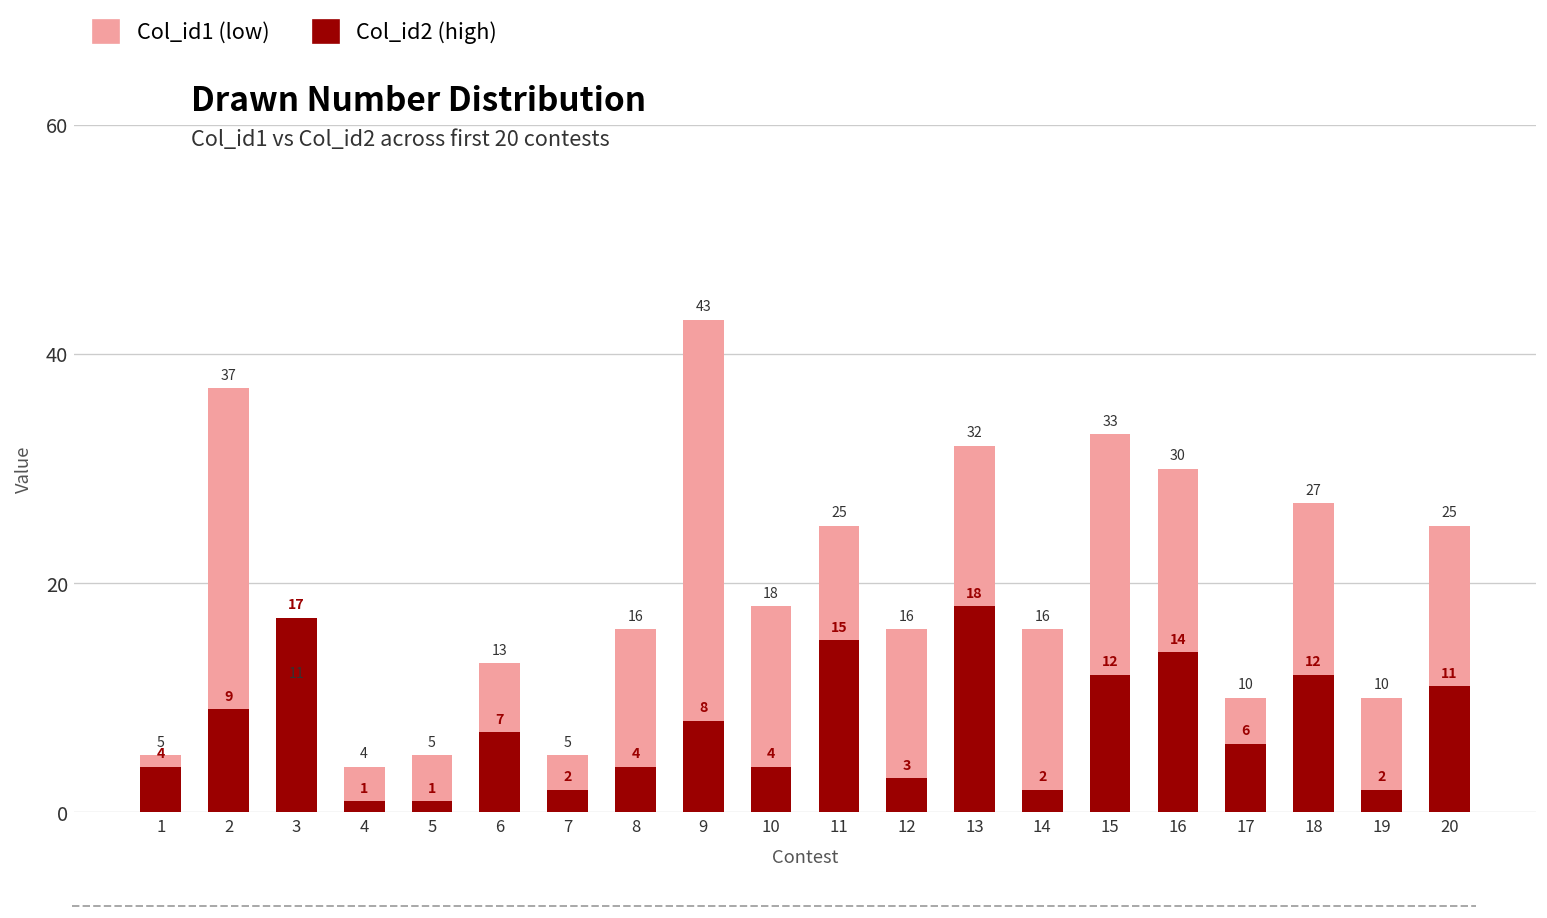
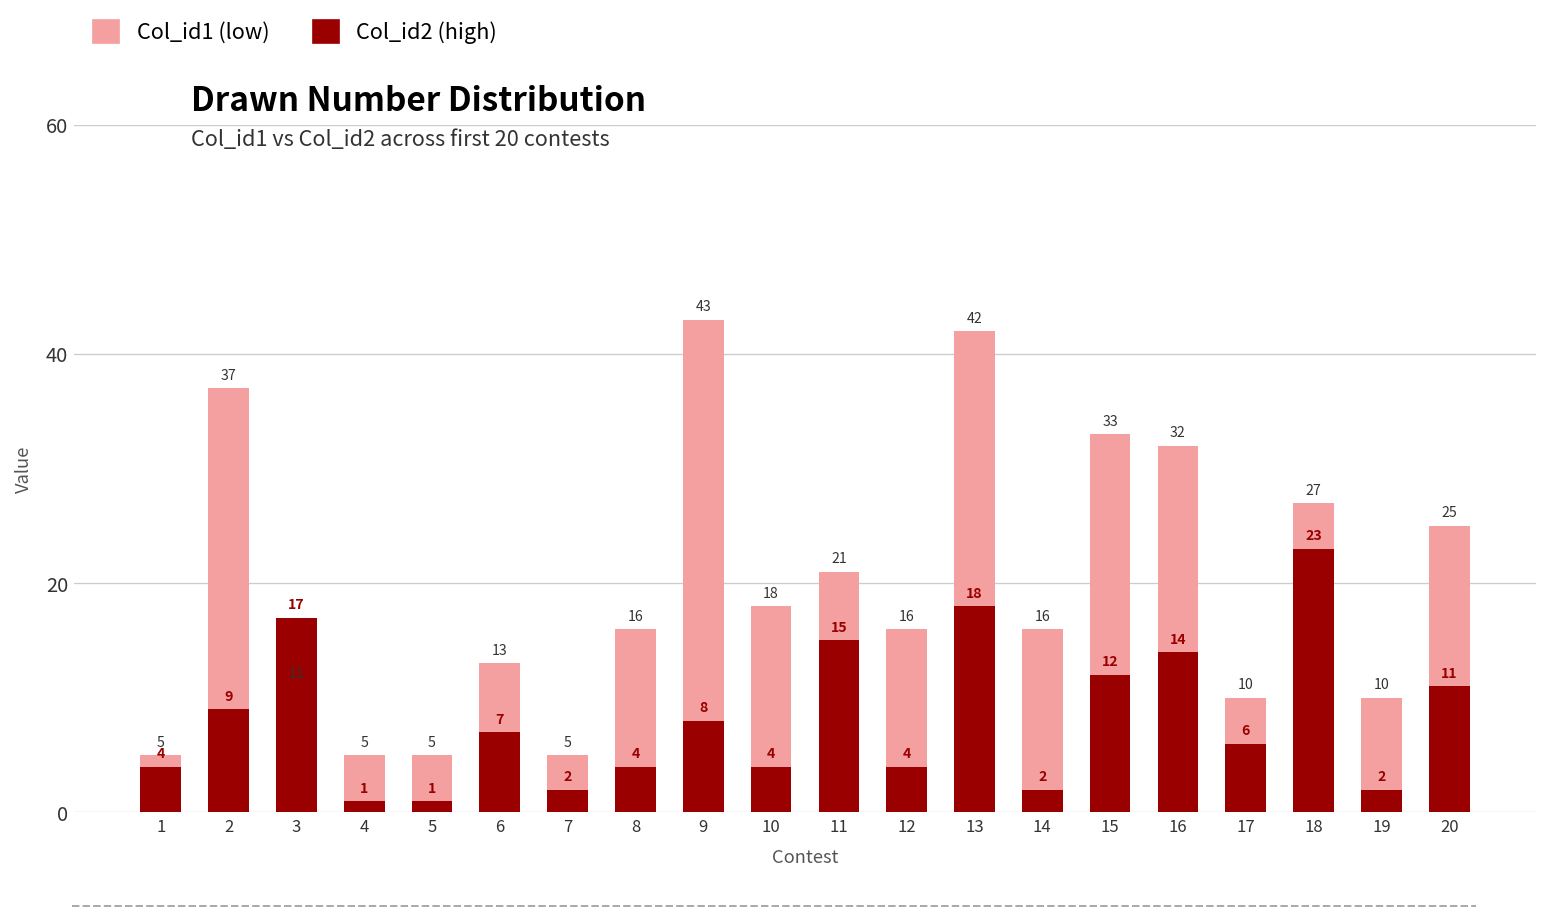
  {
    "Col_id1 (low)": {
      "2": 37,
-     "4": 4,
+     "4": 5,
      "5": 5,
      "6": 13,
      "7": 5,
      "8": 16,
      "9": 43,
      "10": 18,
-     "11": 25,
+     "11": 21,
      "12": 16,
-     "13": 32,
+     "13": 42,
      "14": 16,
      "15": 33,
-     "16": 30,
+     "16": 32,
      "17": 10,
      "18": 27,
      "19": 10,
      "20": 25
    },
    "Col_id2 (high)": {
      "3": 17,
-     "12": 3,
-     "18": 12
+     "12": 4,
+     "18": 23
    }
  }
